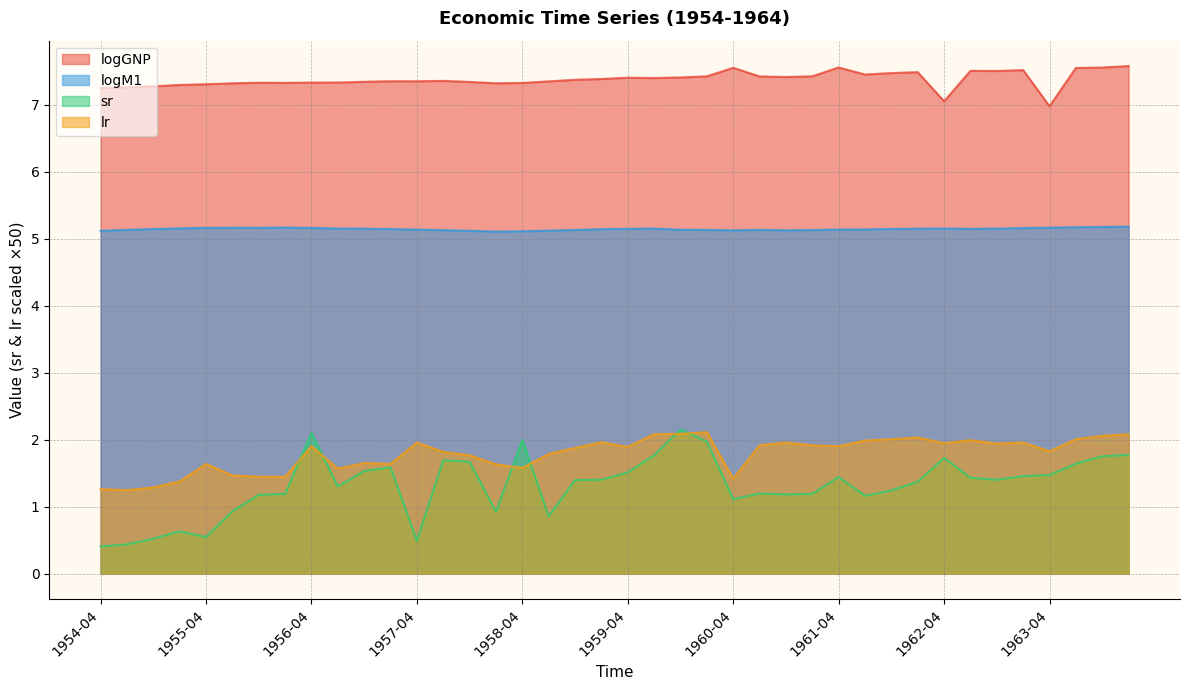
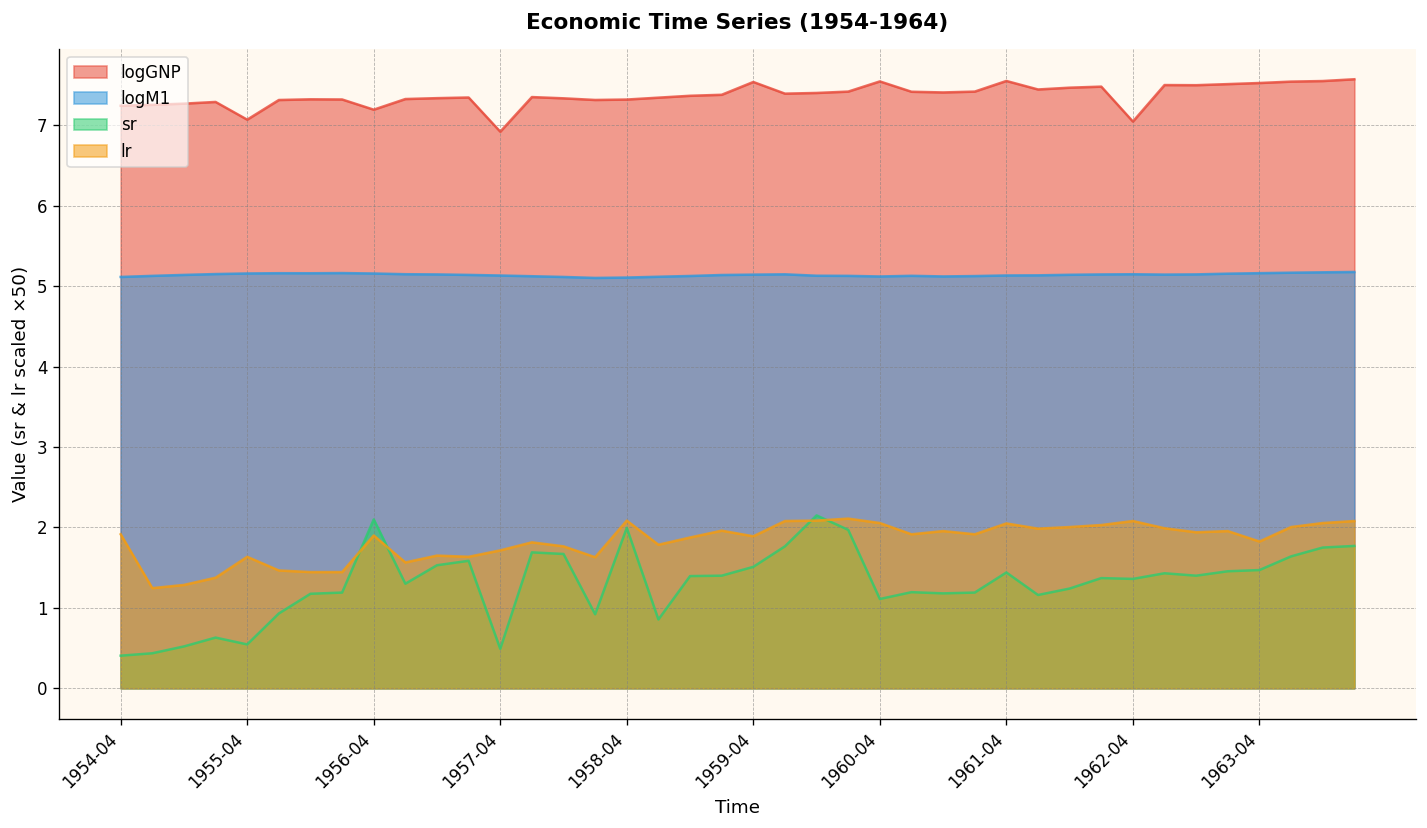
  {
    "logGNP": {
-     "1955-04": 7.3,
-     "1956-04": 7.3,
-     "1957-04": 7.3,
+     "1955-04": 7.1,
+     "1956-04": 7.2,
+     "1957-04": 6.9,
      "1958-04": 7.3,
-     "1959-04": 7.4,
+     "1959-04": 7.5,
      "1960-04": 7.5,
      "1961-04": 7.6,
      "1962-04": 7.0,
-     "1963-04": 7.0
+     "1963-04": 7.5
    },
    "logM1": {
      "1954-04": 5.1,
      "1955-04": 5.2,
      "1956-04": 5.2,
      "1957-04": 5.1,
      "1958-04": 5.1,
      "1959-04": 5.1,
      "1960-04": 5.1,
      "1961-04": 5.1,
      "1962-04": 5.1,
      "1963-04": 5.2
    },
    "sr": {
      "1954-04": 0.4,
      "1955-04": 0.5,
      "1956-04": 2.1,
      "1957-04": 0.5,
      "1958-04": 2.0,
      "1959-04": 1.5,
      "1960-04": 1.1,
      "1961-04": 1.4,
-     "1962-04": 1.7,
+     "1962-04": 1.4,
      "1963-04": 1.5
    },
    "lr": {
-     "1954-04": 1.3,
+     "1954-04": 1.9,
      "1955-04": 1.6,
      "1956-04": 1.9,
-     "1957-04": 2.0,
-     "1958-04": 1.6,
+     "1957-04": 1.7,
+     "1958-04": 2.1,
      "1959-04": 1.9,
-     "1960-04": 1.4,
-     "1961-04": 1.9,
-     "1962-04": 1.9,
+     "1960-04": 2.1,
+     "1961-04": 2.1,
+     "1962-04": 2.1,
      "1963-04": 1.8
    }
  }
